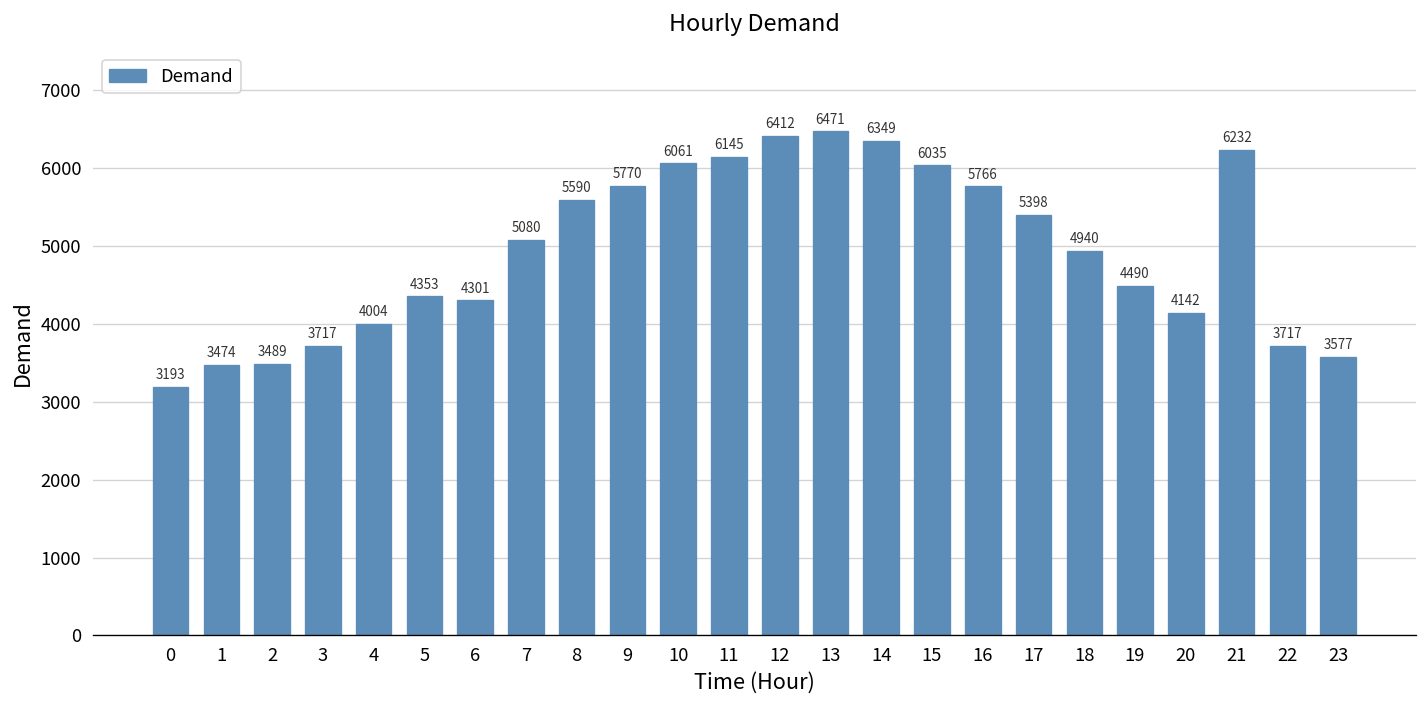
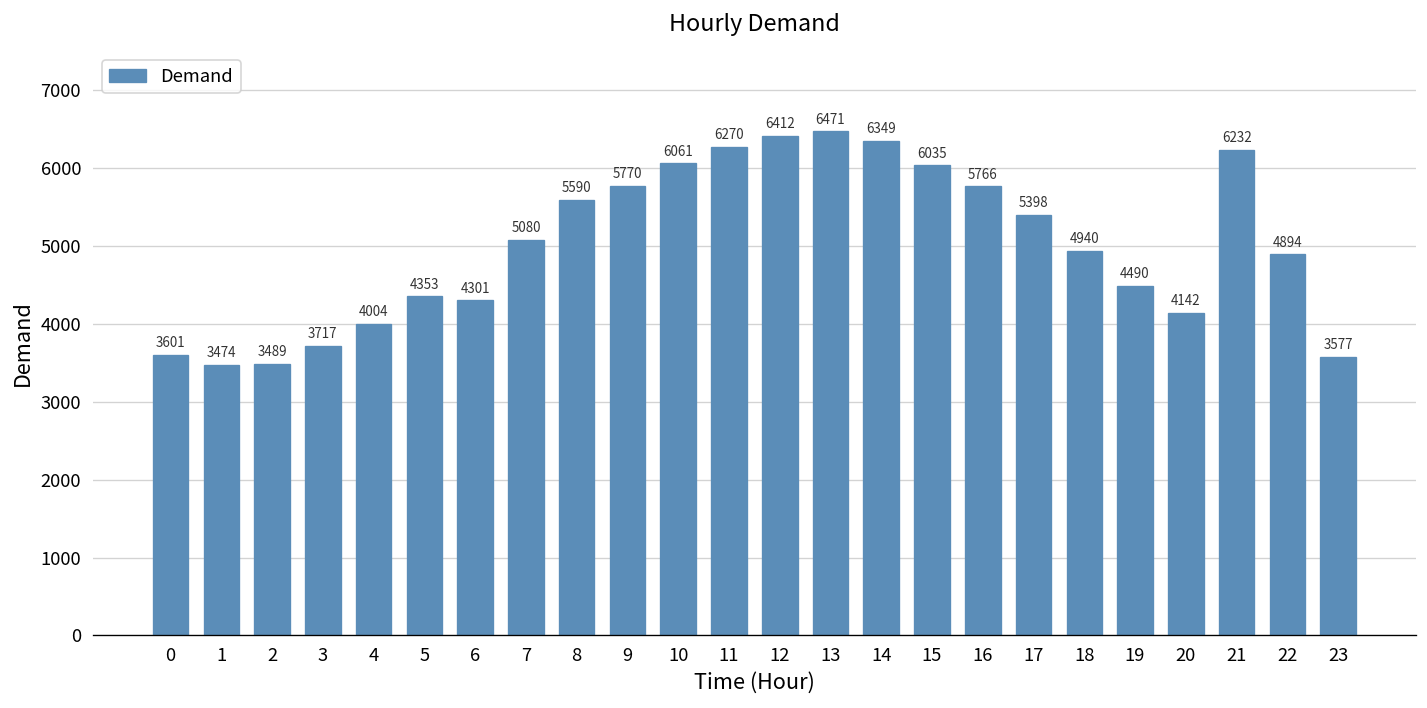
  {
-   "0": 3193,
+   "0": 3601,
    "1": 3474,
    "2": 3489,
    "3": 3717,
    "4": 4004,
    "5": 4353,
    "6": 4301,
    "7": 5080,
    "9": 5770,
    "10": 6061,
-   "11": 6145,
+   "11": 6270,
    "12": 6412,
    "13": 6471,
    "14": 6349,
    "15": 6035,
    "16": 5766,
    "17": 5398,
    "18": 4940,
    "19": 4490,
    "20": 4142,
-   "22": 3717,
+   "22": 4894,
    "23": 3577
  }
